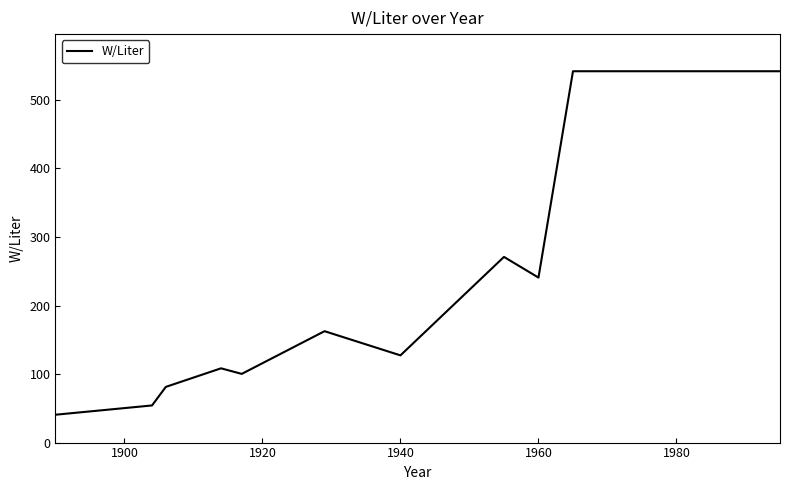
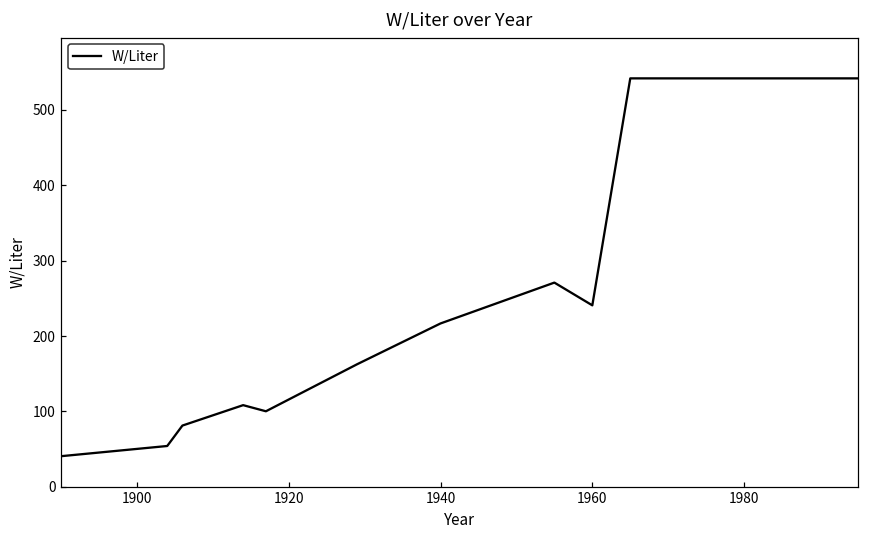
  {
-   "1940": 130,
+   "1940": 220,
    "1960": 240,
    "1980": 540
  }
